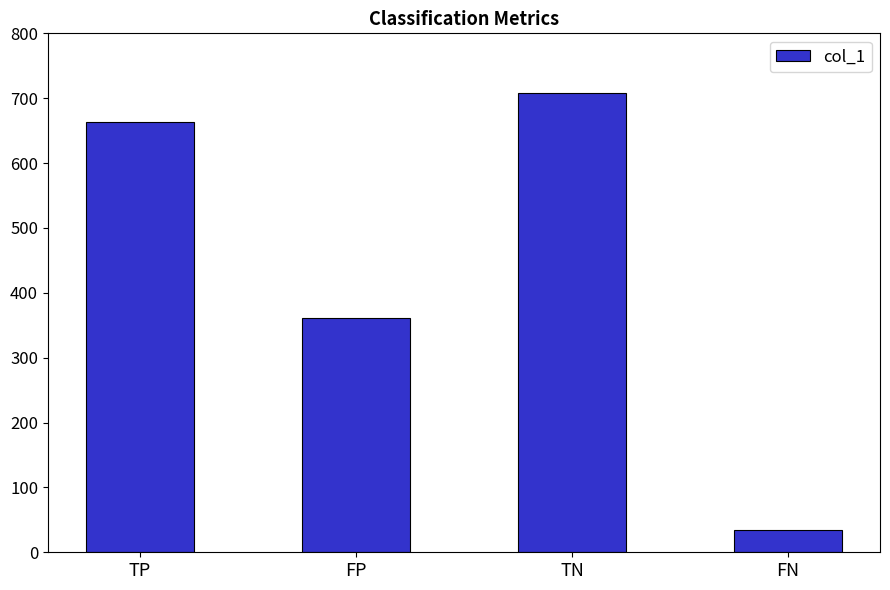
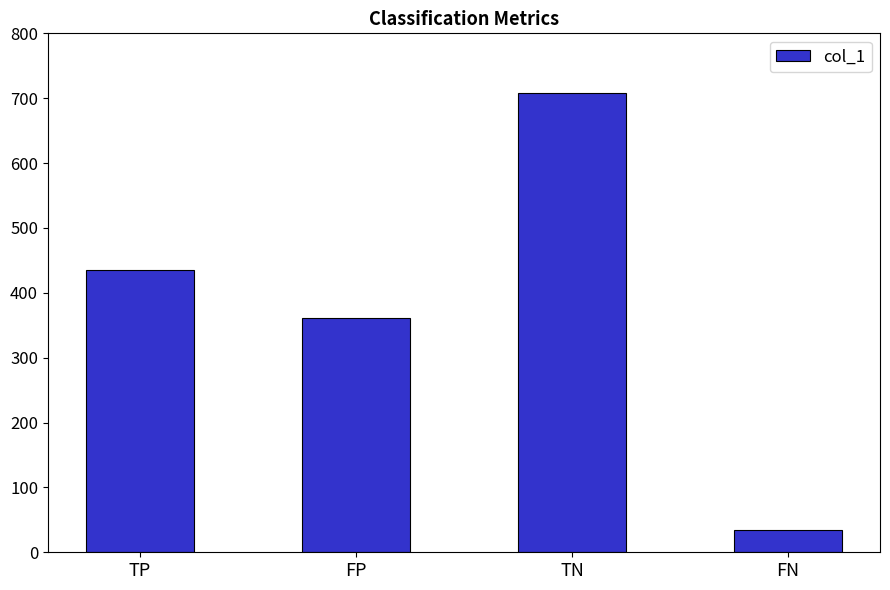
  {
-   "TP": 660,
+   "TP": 440,
    "FP": 360,
    "TN": 710,
    "FN": 40
  }
